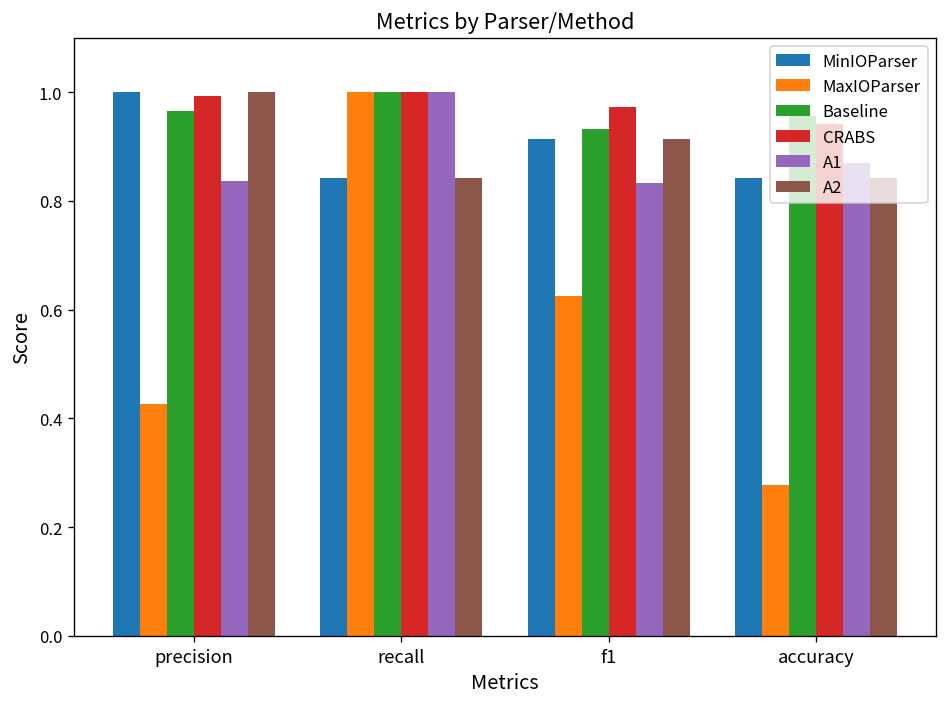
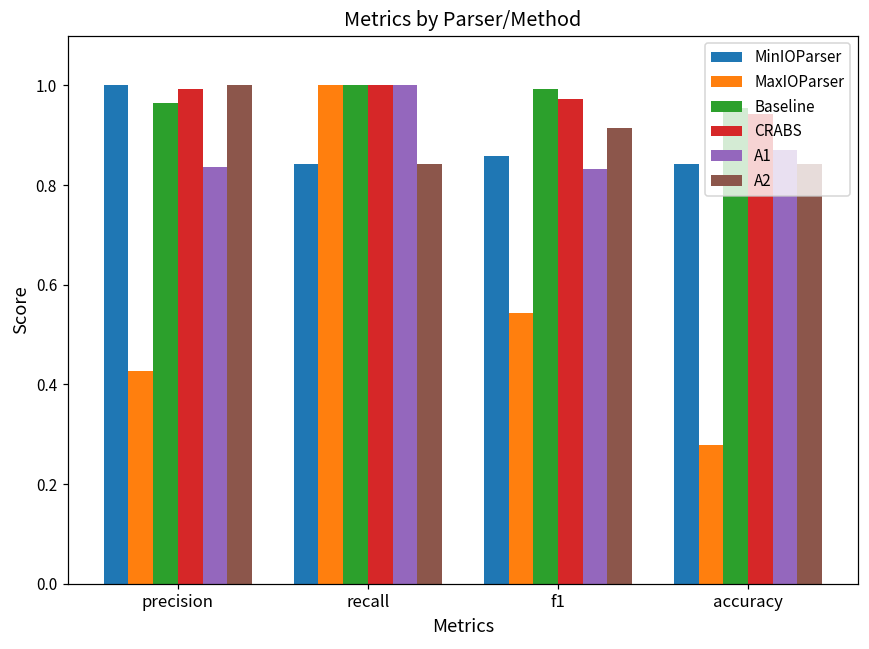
  {
    "MinIOParser": {
      "precision": 1.00,
      "recall": 0.84,
-     "f1": 0.91,
+     "f1": 0.86,
      "accuracy": 0.84
    },
    "MaxIOParser": {
      "precision": 0.43,
      "recall": 1.00,
-     "f1": 0.62,
+     "f1": 0.54,
      "accuracy": 0.28
    },
    "Baseline": {
      "precision": 0.97,
      "recall": 1.00,
-     "f1": 0.93
+     "f1": 0.99
    },
    "CRABS": {
      "precision": 0.99,
      "recall": 1.00,
      "f1": 0.97
    },
    "A1": {
      "precision": 0.84,
      "recall": 1.00,
      "f1": 0.83
    },
    "A2": {
      "precision": 1.00,
      "recall": 0.84,
      "f1": 0.91
    }
  }
